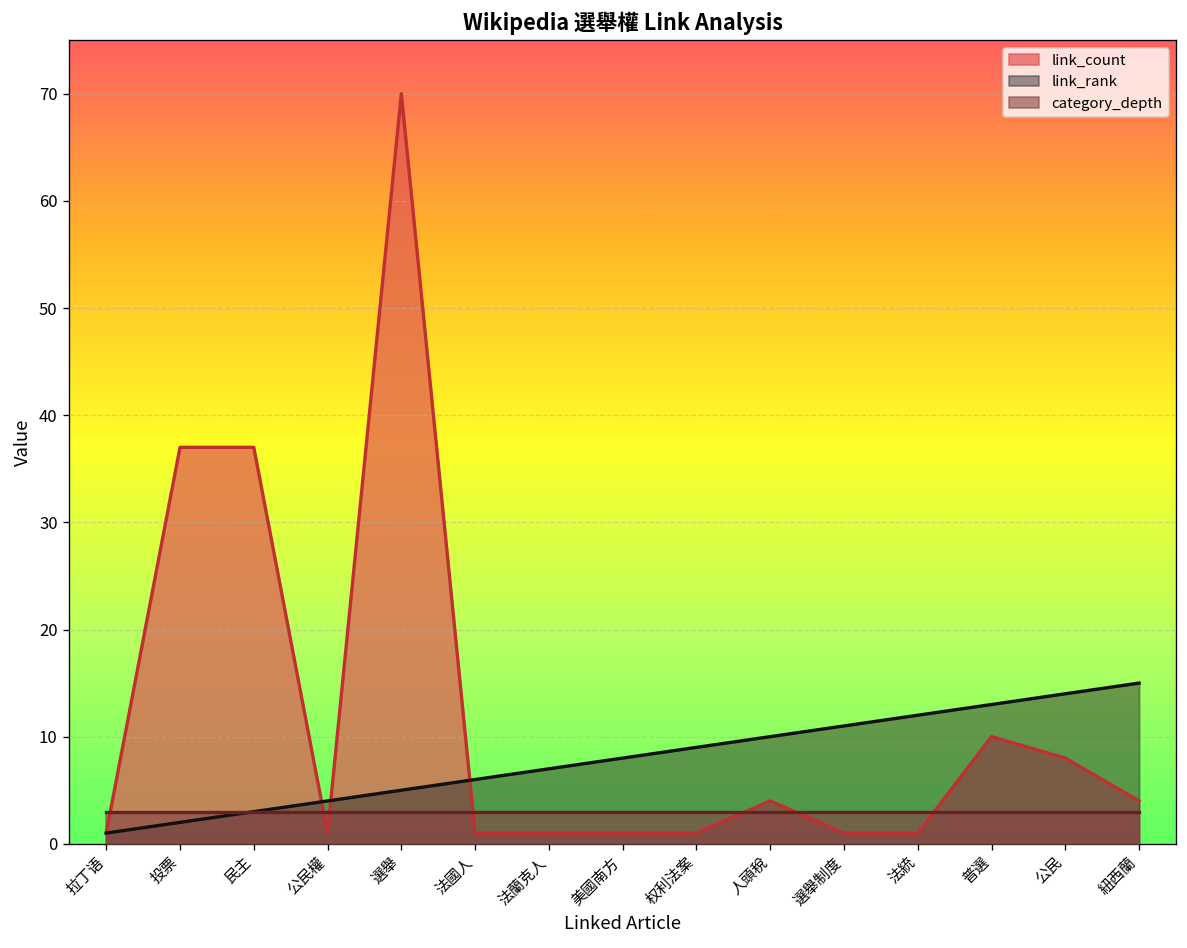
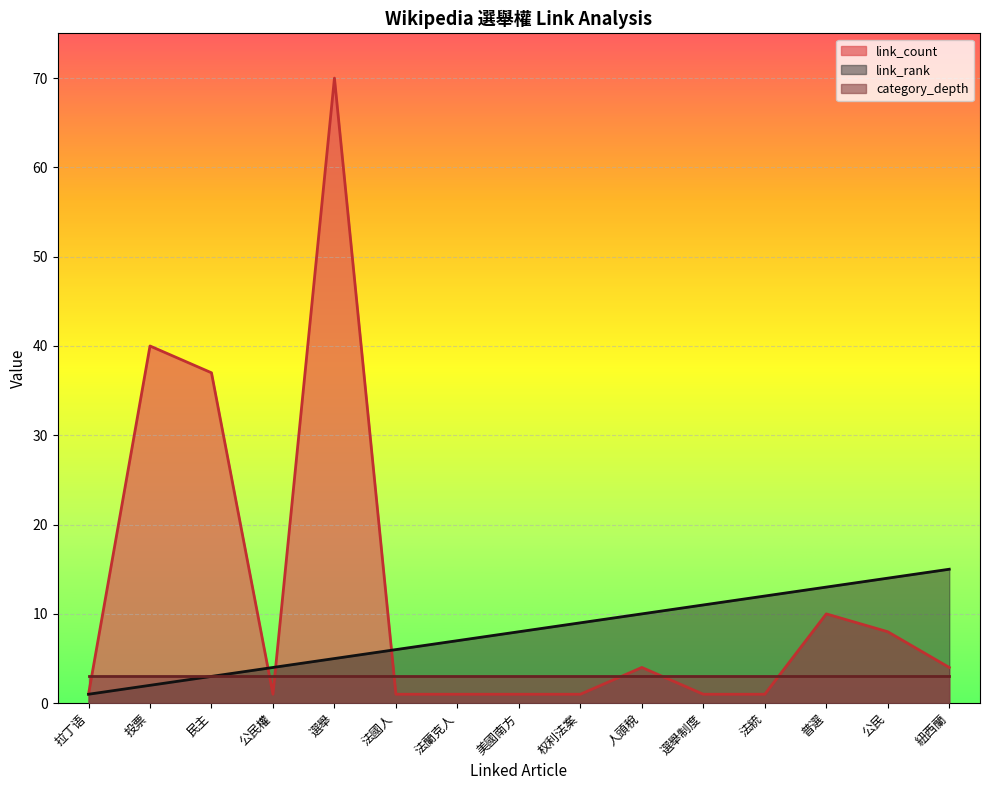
  {
    "link_count": {
-     "投票": 37,
+     "投票": 40,
      "民主": 37,
      "公民權": 1,
      "選舉": 70,
      "法國人": 1,
      "法蘭克人": 1,
      "美國南方": 1,
      "权利法案": 1,
      "人頭稅": 4,
      "選舉制度": 1,
      "法統": 1,
      "普選": 10,
      "公民": 8,
      "紐西蘭": 4
    }
  }
